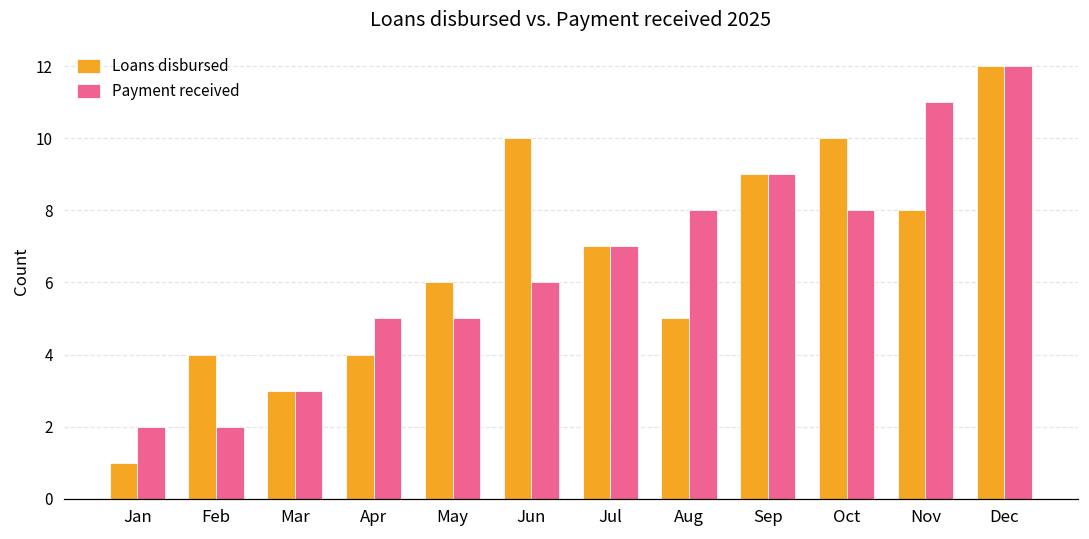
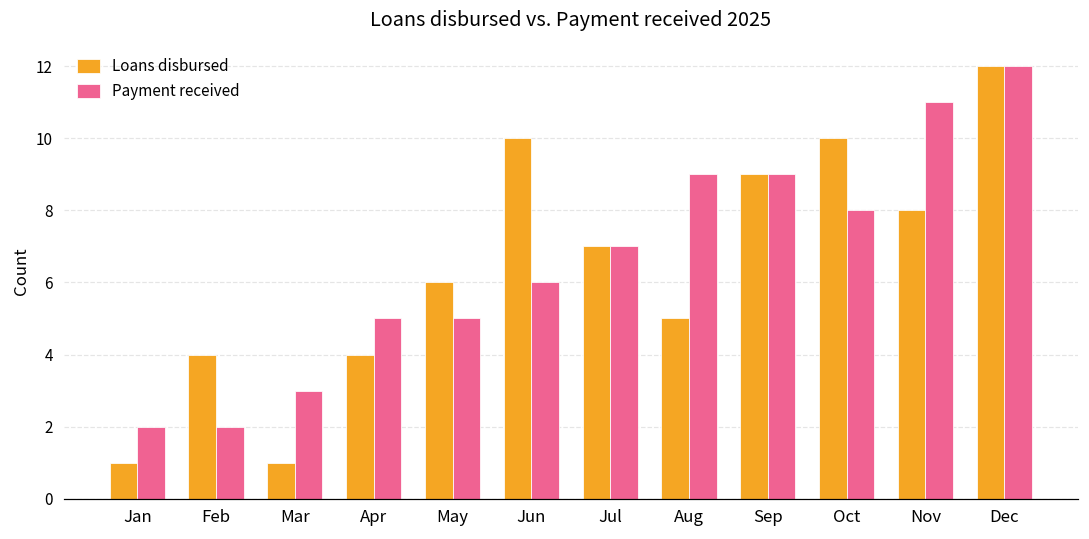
  {
    "Loans disbursed": {
      "Jan": 1,
      "Feb": 4,
-     "Mar": 3,
+     "Mar": 1,
      "Apr": 4,
      "May": 6,
      "Jun": 10,
      "Jul": 7,
      "Aug": 5,
      "Sep": 9,
      "Oct": 10,
      "Nov": 8,
      "Dec": 12
    },
    "Payment received": {
      "Jan": 2,
      "Feb": 2,
      "Mar": 3,
      "Apr": 5,
      "May": 5,
      "Jun": 6,
      "Jul": 7,
-     "Aug": 8,
+     "Aug": 9,
      "Sep": 9,
      "Oct": 8,
      "Nov": 11,
      "Dec": 12
    }
  }
